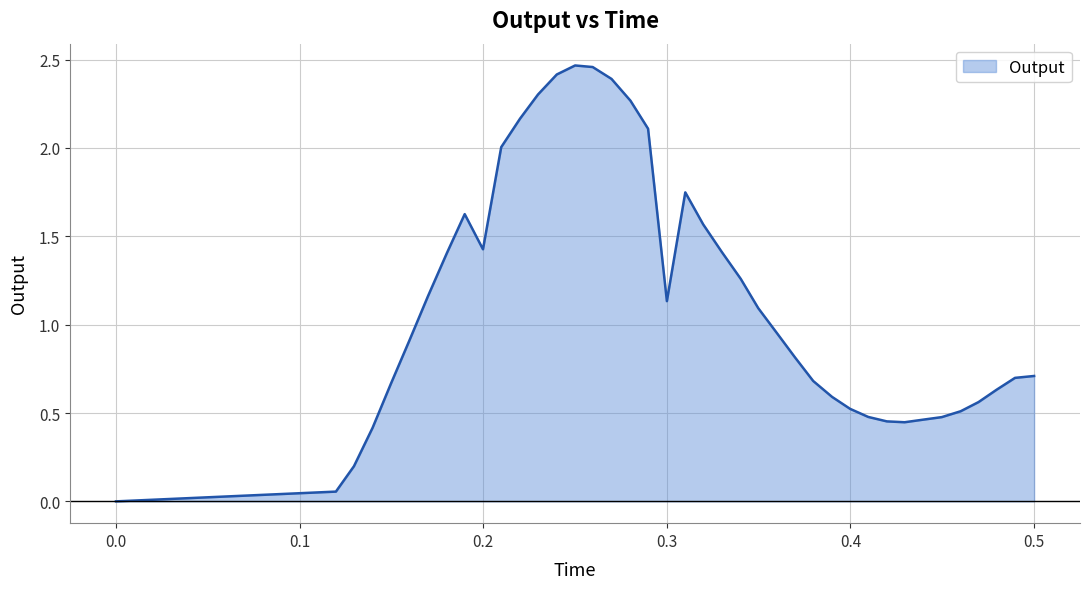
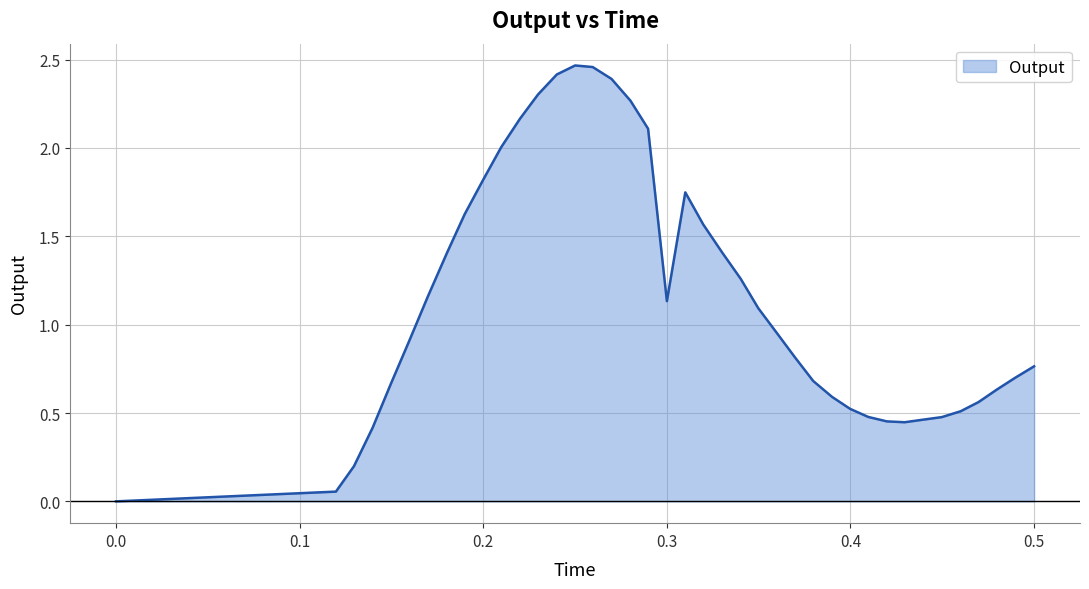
  {
    "0.0": 0.00,
-   "0.2": 1.43,
+   "0.2": 1.82,
    "0.3": 1.13,
    "0.4": 0.52,
-   "0.5": 0.71
+   "0.5": 0.76
  }
